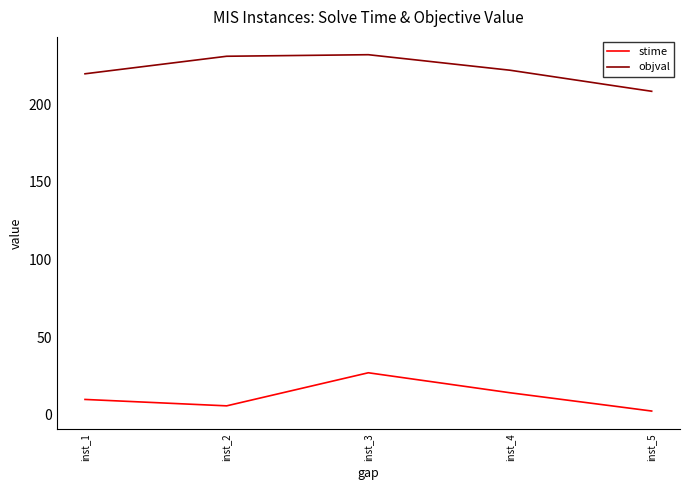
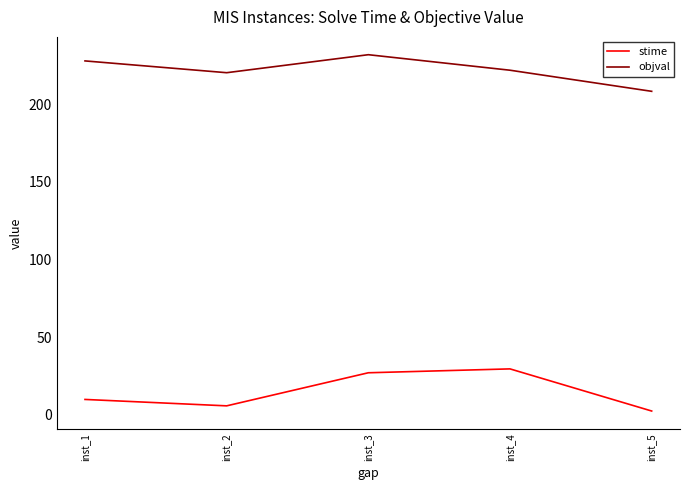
  {
    "stime": {
      "inst_1": 10,
      "inst_2": 6,
      "inst_3": 27,
-     "inst_4": 14,
+     "inst_4": 30,
      "inst_5": 2
    },
    "objval": {
-     "inst_1": 220,
-     "inst_2": 231,
+     "inst_1": 228,
+     "inst_2": 220,
      "inst_3": 232,
      "inst_4": 222,
      "inst_5": 208
    }
  }
